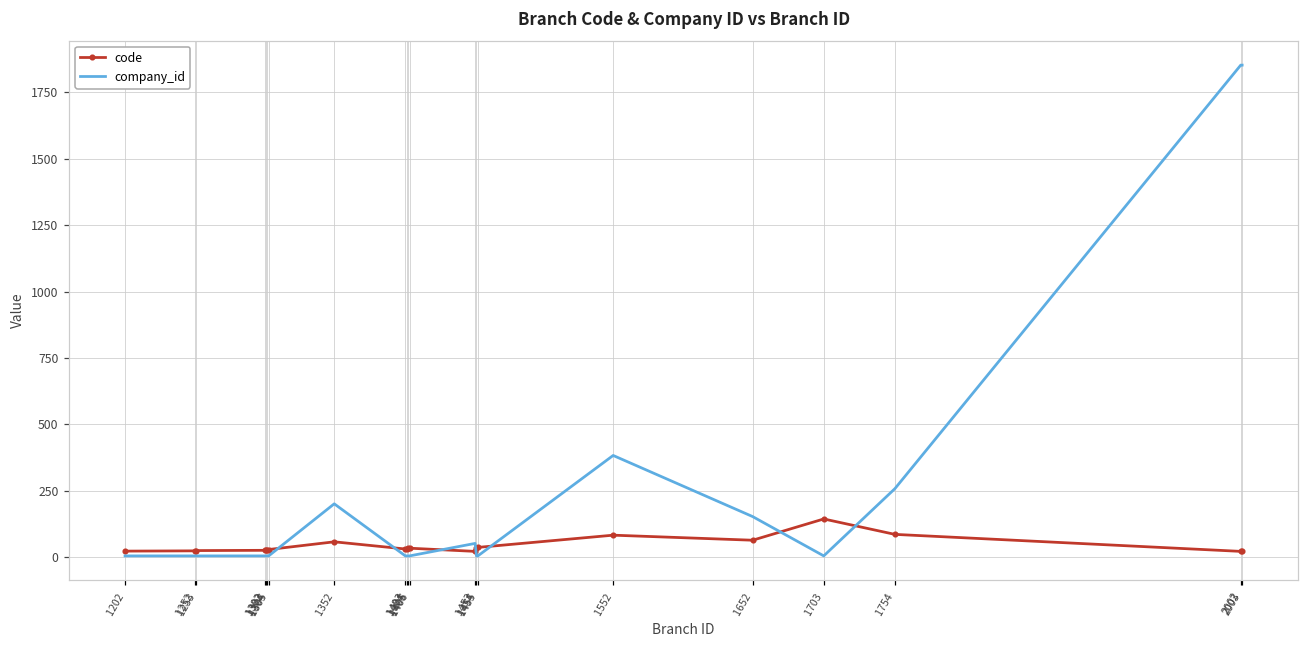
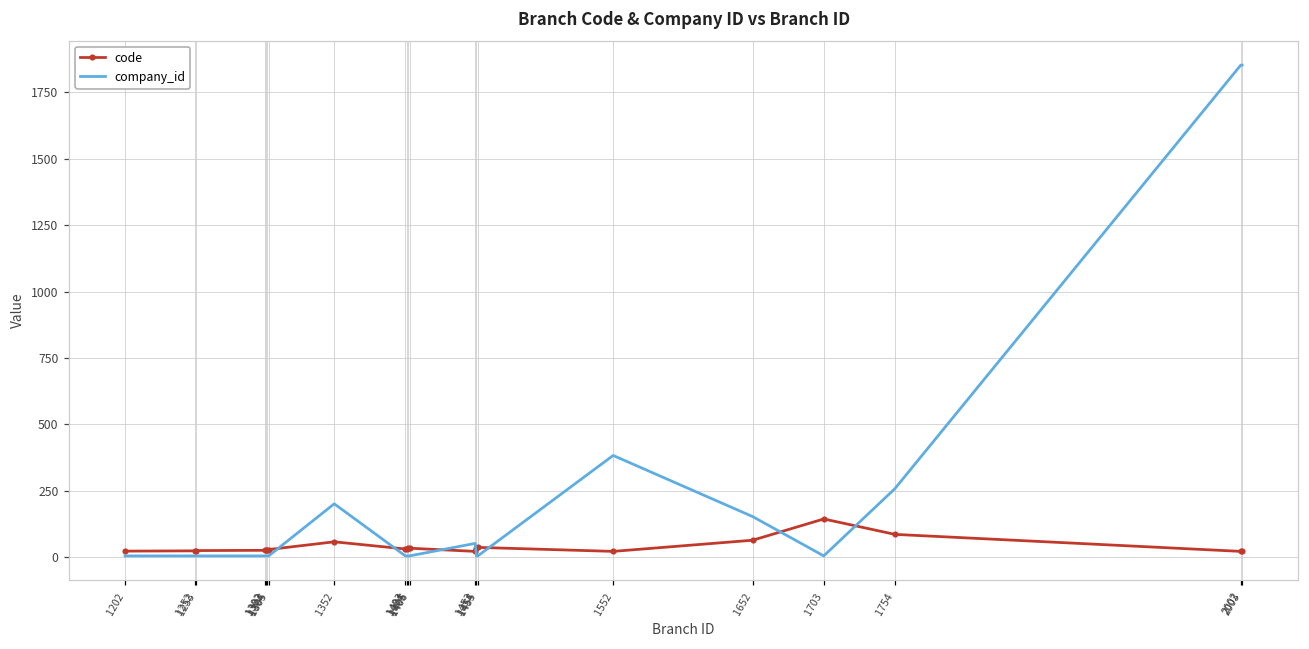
  {
    "code": {
      "1202": 20,
      "1252": 20,
      "1253": 30,
      "1302": 30,
      "1303": 30,
      "1304": 30,
      "1305": 30,
      "1352": 60,
      "1403": 30,
      "1404": 30,
      "1405": 30,
      "1406": 30,
      "1453": 20,
      "1454": 40,
      "1455": 40,
-     "1552": 80,
+     "1552": 20,
      "1652": 60,
      "1703": 140,
      "1754": 90,
      "2002": 20,
      "2003": 20
    },
    "company_id": {
      "1202": 10,
      "1252": 10,
      "1253": 10,
      "1302": 10,
      "1303": 10,
      "1304": 10,
      "1305": 10,
      "1352": 200,
      "1403": 10,
      "1404": 10,
      "1405": 10,
      "1406": 10,
      "1453": 50,
      "1454": 10,
      "1455": 10,
      "1552": 380,
      "1652": 150,
      "1703": 10,
      "1754": 260,
      "2002": 1850,
      "2003": 1850
    }
  }
